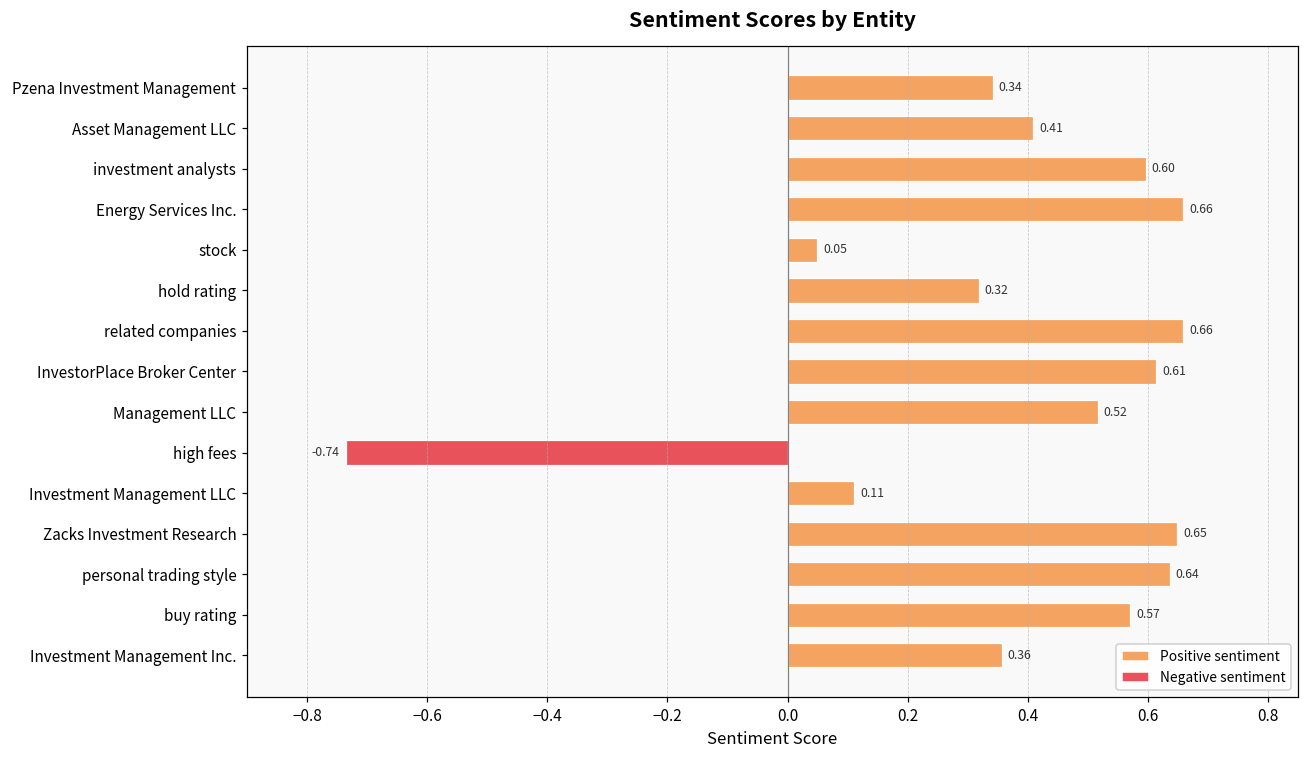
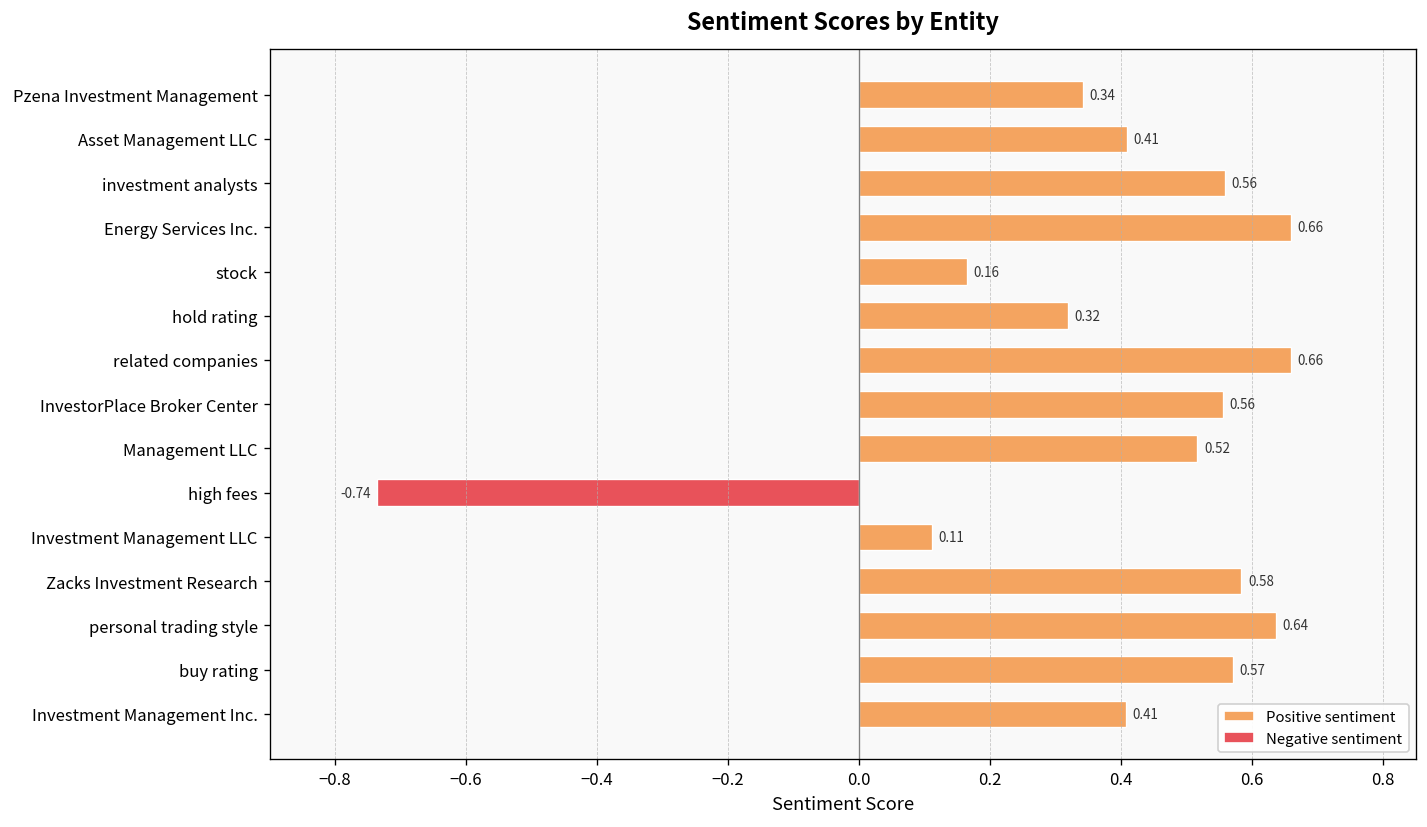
  {
    "Pzena Investment Management": 0.34,
    "Asset Management LLC": 0.41,
-   "investment analysts": 0.60,
+   "investment analysts": 0.56,
    "Energy Services Inc.": 0.66,
-   "stock": 0.05,
+   "stock": 0.16,
    "hold rating": 0.32,
    "related companies": 0.66,
-   "InvestorPlace Broker Center": 0.61,
+   "InvestorPlace Broker Center": 0.56,
    "Management LLC": 0.52,
    "high fees": -0.74,
    "Investment Management LLC": 0.11,
-   "Zacks Investment Research": 0.65,
+   "Zacks Investment Research": 0.58,
    "personal trading style": 0.64,
    "buy rating": 0.57,
-   "Investment Management Inc.": 0.36
+   "Investment Management Inc.": 0.41
  }
